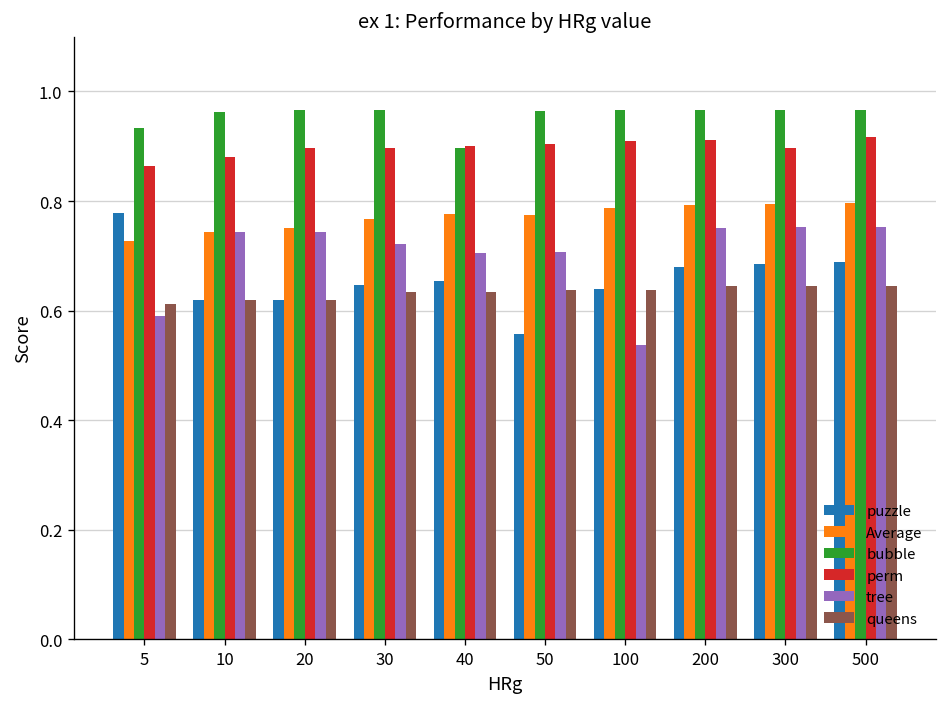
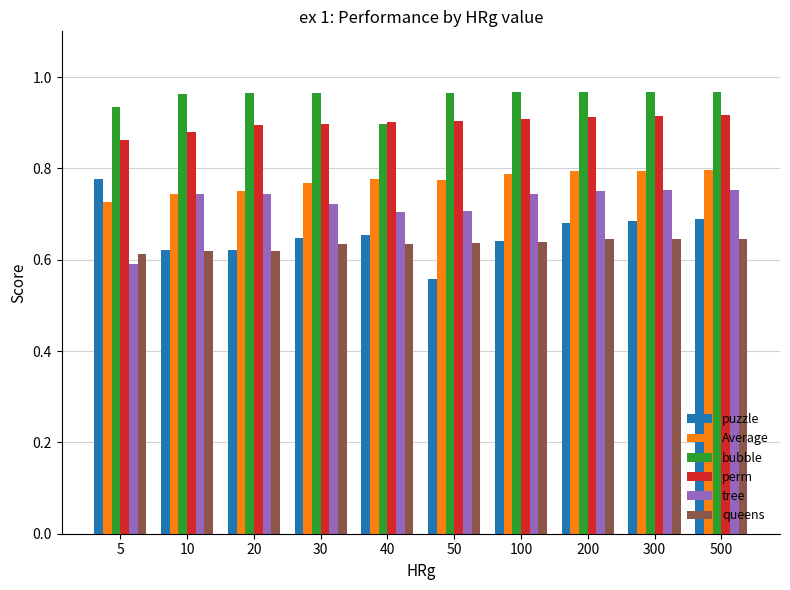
  {
    "puzzle": {
      "5": 0.78,
      "10": 0.62,
      "20": 0.62,
      "30": 0.65,
      "40": 0.65,
      "50": 0.56,
      "100": 0.64,
      "200": 0.68,
      "300": 0.68,
      "500": 0.69
    },
    "Average": {
      "5": 0.73,
      "10": 0.74,
      "20": 0.75,
      "30": 0.77,
      "40": 0.78,
      "50": 0.78,
      "100": 0.79,
      "200": 0.79,
      "300": 0.79,
      "500": 0.80
    },
    "bubble": {
      "5": 0.93,
      "10": 0.96,
      "20": 0.97,
      "30": 0.97,
      "40": 0.90,
      "50": 0.96,
      "100": 0.97,
      "200": 0.97,
      "300": 0.97,
      "500": 0.97
    },
    "perm": {
      "5": 0.86,
      "10": 0.88,
      "20": 0.90,
      "30": 0.90,
      "40": 0.90,
      "50": 0.90,
      "100": 0.91,
      "200": 0.91,
-     "300": 0.90,
+     "300": 0.91,
      "500": 0.92
    },
    "tree": {
      "5": 0.59,
      "10": 0.74,
      "20": 0.74,
      "30": 0.72,
      "40": 0.70,
      "50": 0.71,
-     "100": 0.54,
+     "100": 0.74,
      "200": 0.75,
      "300": 0.75,
      "500": 0.75
    },
    "queens": {
      "5": 0.61,
      "10": 0.62,
      "20": 0.62,
      "30": 0.63,
      "40": 0.63,
      "50": 0.64,
      "100": 0.64,
      "200": 0.65,
      "300": 0.65,
      "500": 0.65
    }
  }
